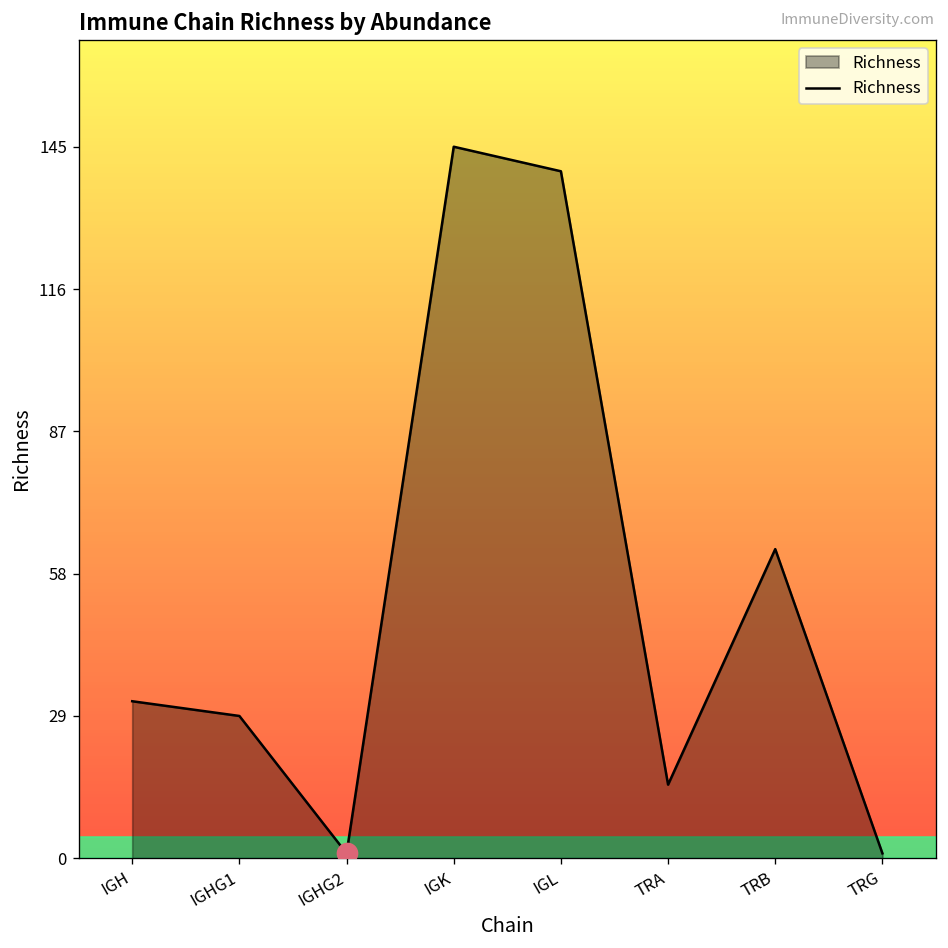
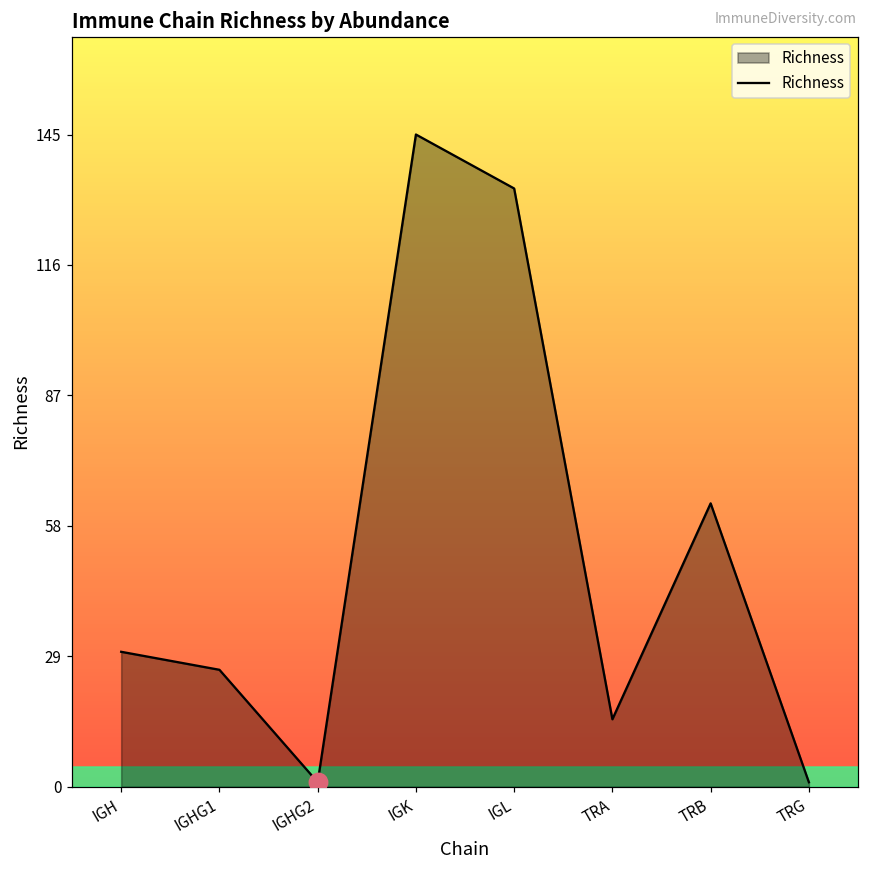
  {
    "Richness": {
-     "IGH": 32,
-     "IGHG1": 29,
+     "IGH": 30,
+     "IGHG1": 26,
      "IGK": 145,
-     "IGL": 140,
+     "IGL": 133,
      "TRA": 15,
      "TRB": 63
    }
  }
